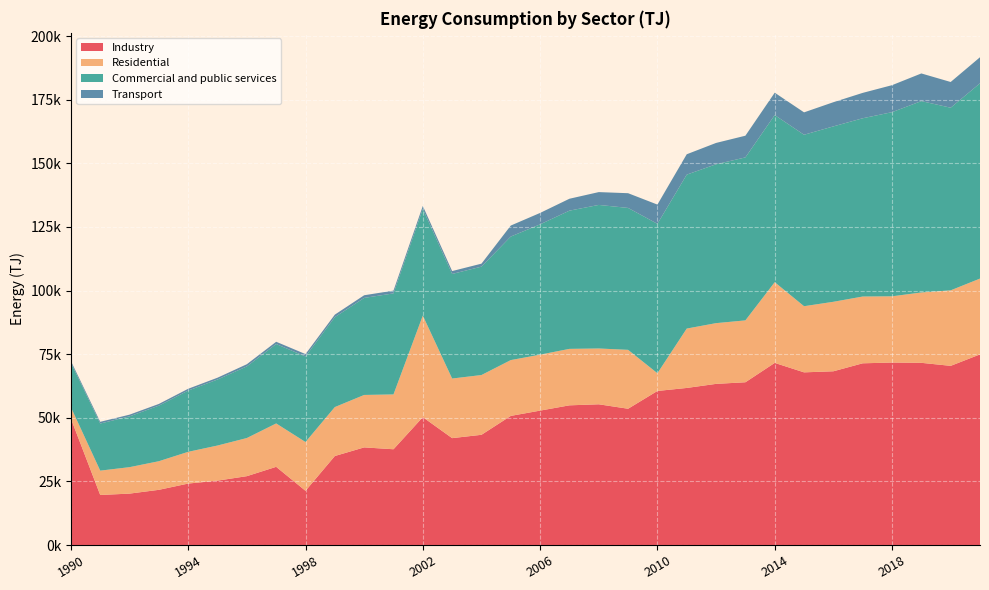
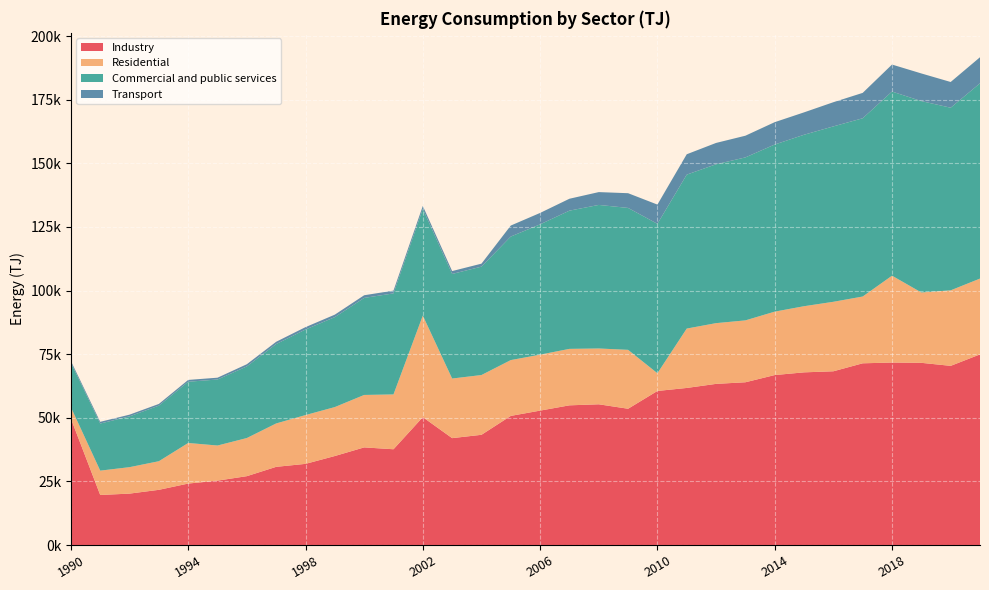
  {
    "Industry": {
      "1990": 50000,
      "1994": 24000,
-     "1998": 21000,
+     "1998": 32000,
      "2002": 50000,
      "2006": 53000,
      "2010": 61000,
-     "2014": 72000,
+     "2014": 67000,
      "2018": 72000
    },
    "Residential": {
      "1990": 4000,
-     "1994": 12000,
+     "1994": 16000,
      "1998": 19000,
      "2002": 40000,
      "2006": 22000,
      "2010": 7000,
-     "2014": 32000,
-     "2018": 26000
+     "2014": 25000,
+     "2018": 34000
    }
  }
